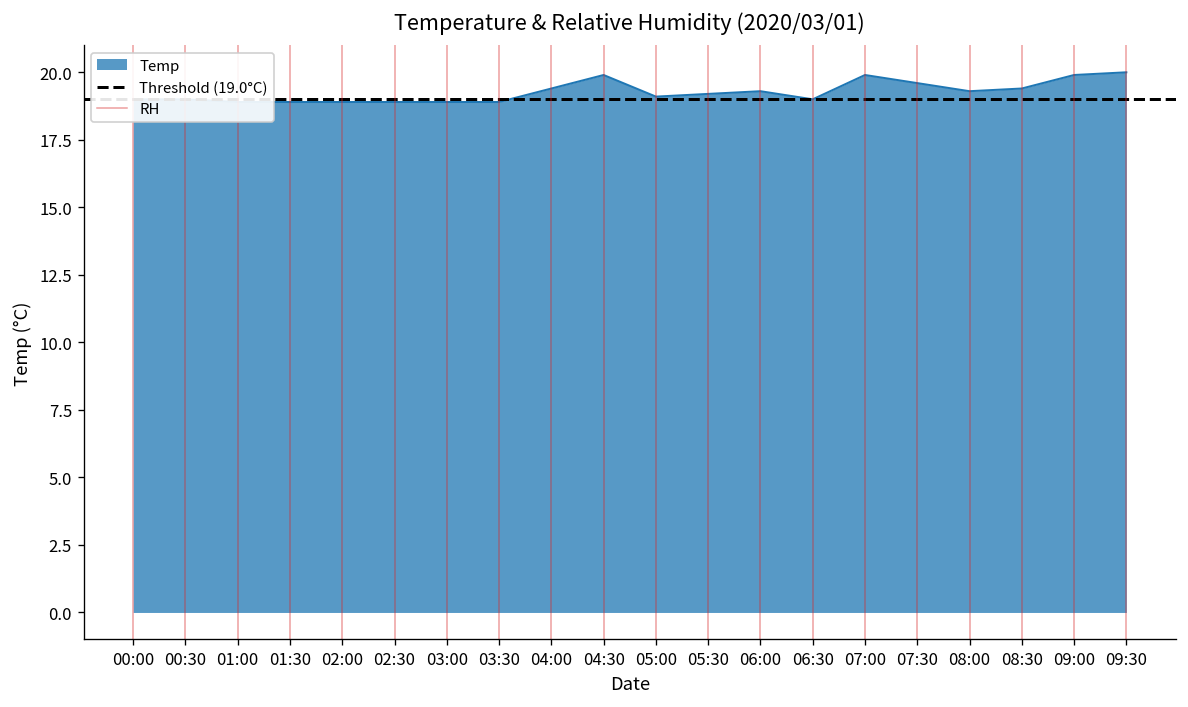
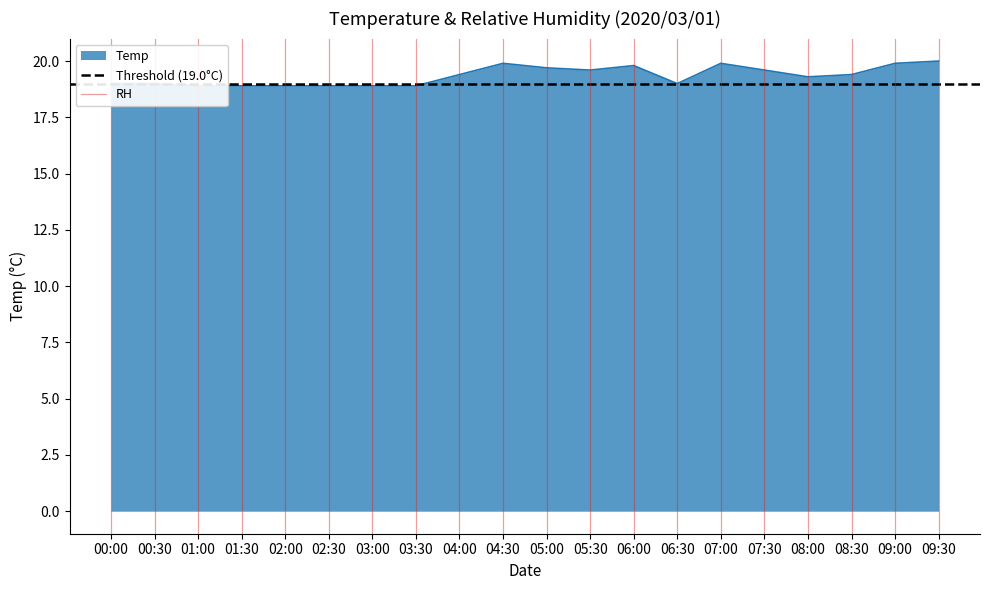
  {
    "01:30": 18.9,
    "02:00": 18.9,
    "02:30": 18.9,
    "03:00": 18.9,
    "03:30": 18.9,
    "04:00": 19.4,
    "04:30": 19.9,
-   "05:00": 19.1,
-   "05:30": 19.2,
-   "06:00": 19.3,
+   "05:00": 19.7,
+   "05:30": 19.6,
+   "06:00": 19.8,
    "06:30": 19.0,
    "07:00": 19.9,
    "07:30": 19.6,
    "08:00": 19.3,
    "08:30": 19.4,
    "09:00": 19.9,
    "09:30": 20.0
  }
